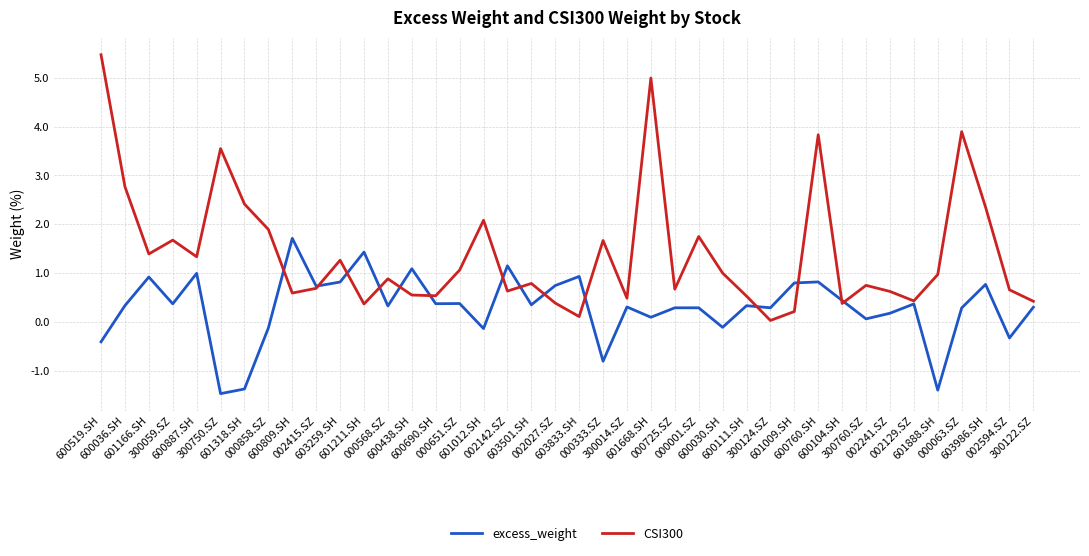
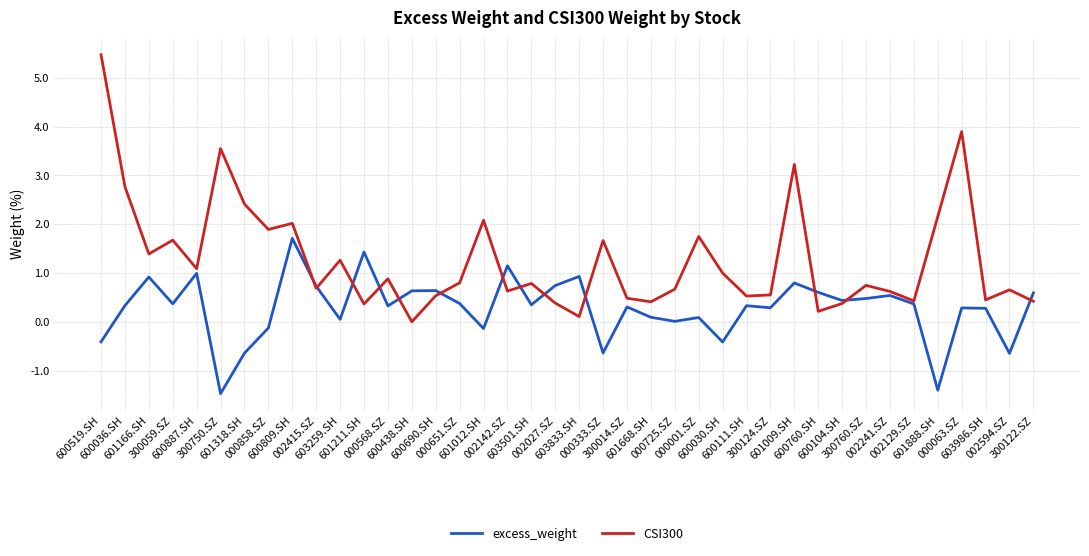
  {
    "excess_weight": {
      "600519.SH": -0.4,
      "600036.SH": 0.3,
      "601166.SH": 0.9,
      "300059.SZ": 0.4,
      "600887.SH": 1.0,
      "300750.SZ": -1.5,
-     "601318.SH": -1.4,
+     "601318.SH": -0.6,
      "000858.SZ": -0.1,
      "600809.SH": 1.7,
-     "603259.SH": 0.8,
+     "603259.SH": 0.1,
      "601211.SH": 1.4,
      "000568.SZ": 0.3,
-     "600438.SH": 1.1,
-     "600690.SH": 0.4,
+     "600438.SH": 0.6,
+     "600690.SH": 0.6,
      "000651.SZ": 0.4,
      "601012.SH": -0.1,
      "002142.SZ": 1.2,
      "603501.SH": 0.4,
      "002027.SZ": 0.7,
      "603833.SH": 0.9,
-     "000333.SZ": -0.8,
+     "000333.SZ": -0.6,
      "300014.SZ": 0.3,
      "601668.SH": 0.1,
-     "000725.SZ": 0.3,
-     "000001.SZ": 0.3,
-     "600030.SH": -0.1,
+     "000725.SZ": 0.0,
+     "000001.SZ": 0.1,
+     "600030.SH": -0.4,
      "600111.SH": 0.3,
      "300124.SZ": 0.3,
      "601009.SH": 0.8,
-     "600760.SH": 0.8,
+     "600760.SH": 0.6,
      "600104.SH": 0.4,
-     "300760.SZ": 0.1,
-     "002241.SZ": 0.2,
+     "300760.SZ": 0.5,
+     "002241.SZ": 0.5,
      "002129.SZ": 0.4,
      "601888.SH": -1.4,
      "000063.SZ": 0.3,
-     "603986.SH": 0.8,
-     "002594.SZ": -0.3,
-     "300122.SZ": 0.3
+     "603986.SH": 0.3,
+     "002594.SZ": -0.6,
+     "300122.SZ": 0.6
    },
    "CSI300": {
      "600519.SH": 5.5,
      "600036.SH": 2.8,
      "601166.SH": 1.4,
      "300059.SZ": 1.7,
-     "600887.SH": 1.3,
+     "600887.SH": 1.1,
      "300750.SZ": 3.5,
      "601318.SH": 2.4,
      "000858.SZ": 1.9,
-     "600809.SH": 0.6,
+     "600809.SH": 2.0,
      "603259.SH": 1.3,
      "601211.SH": 0.4,
      "000568.SZ": 0.9,
-     "600438.SH": 0.6,
+     "600438.SH": 0.0,
      "600690.SH": 0.5,
-     "000651.SZ": 1.1,
+     "000651.SZ": 0.8,
      "601012.SH": 2.1,
      "002142.SZ": 0.6,
      "603501.SH": 0.8,
      "002027.SZ": 0.4,
      "603833.SH": 0.1,
      "000333.SZ": 1.7,
      "300014.SZ": 0.5,
-     "601668.SH": 5.0,
+     "601668.SH": 0.4,
      "000725.SZ": 0.7,
      "000001.SZ": 1.7,
      "600030.SH": 1.0,
      "600111.SH": 0.5,
-     "300124.SZ": 0.0,
-     "601009.SH": 0.2,
-     "600760.SH": 3.8,
+     "300124.SZ": 0.6,
+     "601009.SH": 3.2,
+     "600760.SH": 0.2,
      "600104.SH": 0.4,
      "300760.SZ": 0.7,
      "002241.SZ": 0.6,
      "002129.SZ": 0.4,
-     "601888.SH": 1.0,
+     "601888.SH": 2.2,
      "000063.SZ": 3.9,
-     "603986.SH": 2.4,
+     "603986.SH": 0.5,
      "002594.SZ": 0.7,
      "300122.SZ": 0.4
    }
  }
